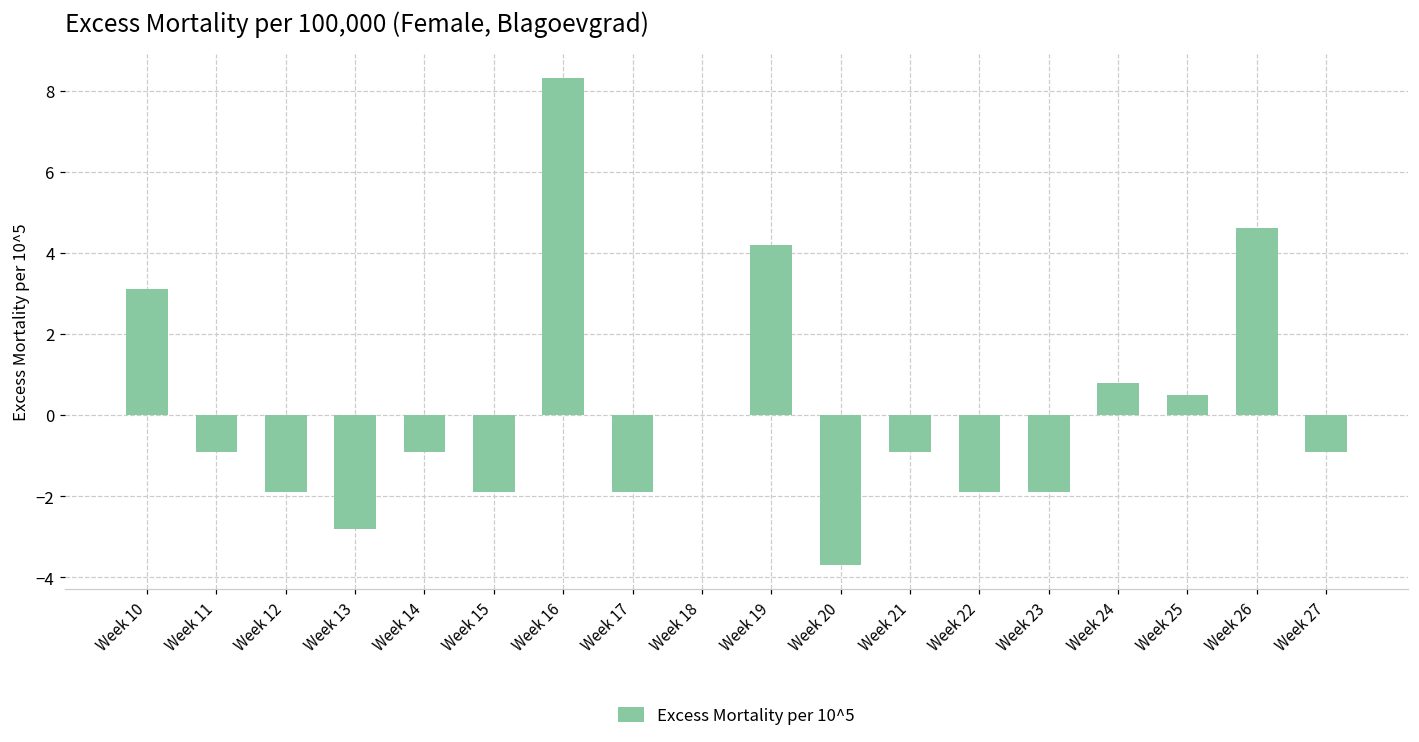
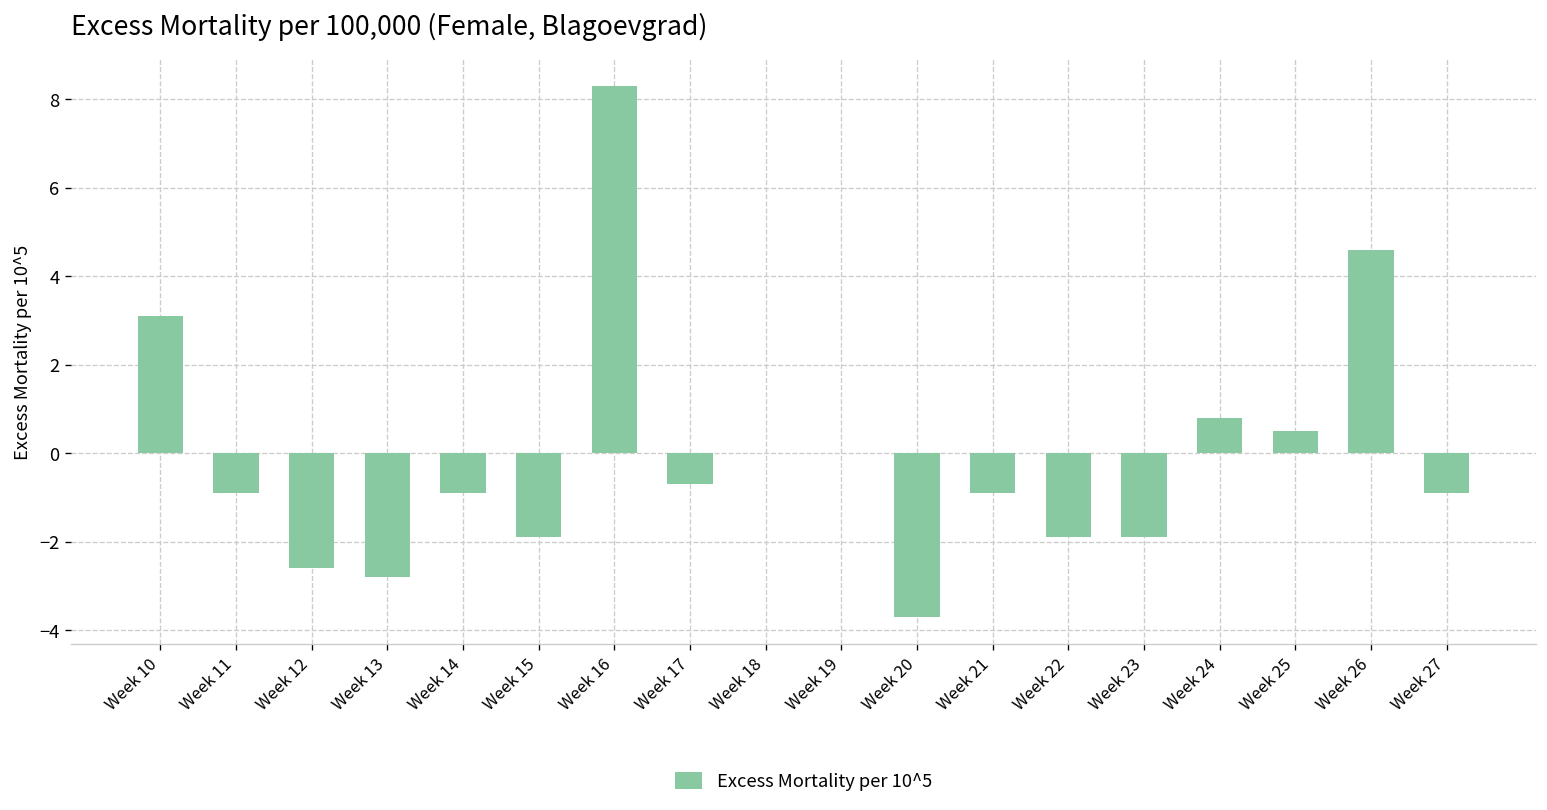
  {
    "Week 10": 3.1,
    "Week 11": -0.9,
-   "Week 12": -1.9,
+   "Week 12": -2.6,
    "Week 13": -2.8,
    "Week 14": -0.9,
    "Week 15": -1.9,
    "Week 16": 8.3,
-   "Week 17": -1.9,
+   "Week 17": -0.7,
    "Week 18": 0.0,
-   "Week 19": 4.2,
+   "Week 19": 0.0,
    "Week 20": -3.7,
    "Week 21": -0.9,
    "Week 22": -1.9,
    "Week 23": -1.9,
    "Week 24": 0.8,
    "Week 25": 0.5,
    "Week 26": 4.6,
    "Week 27": -0.9
  }
